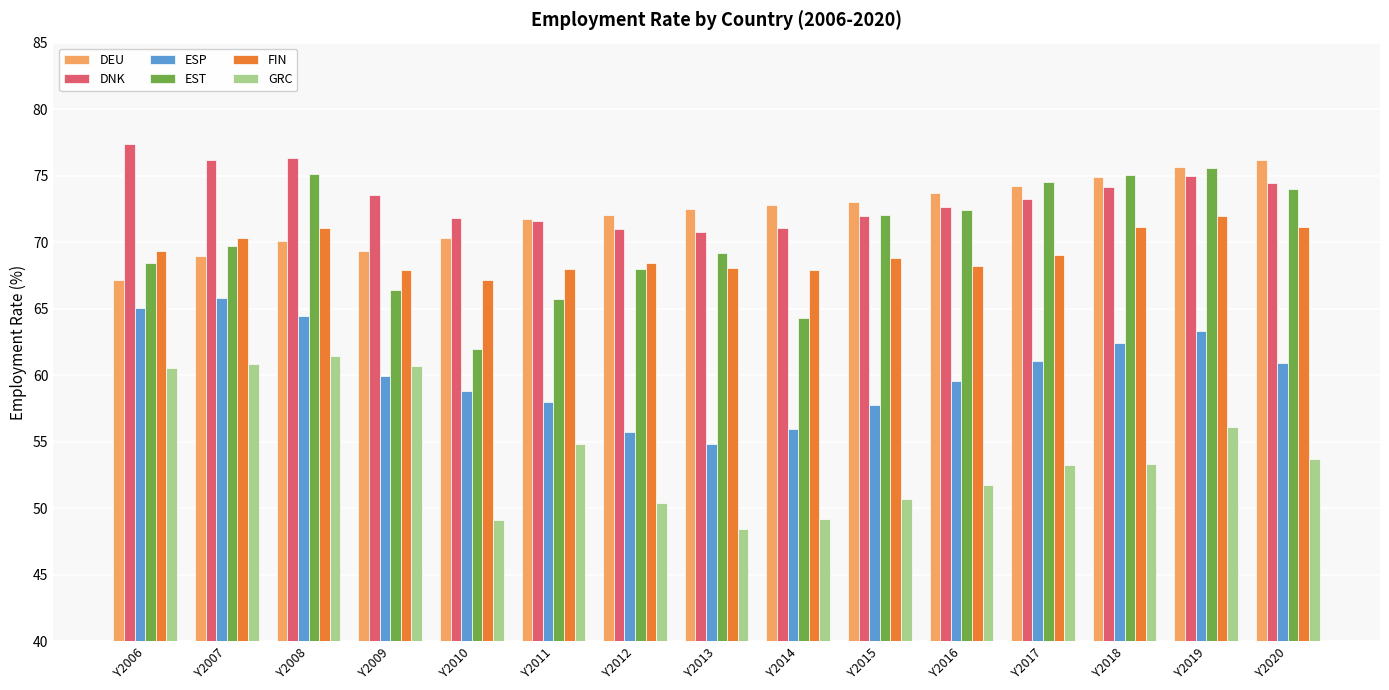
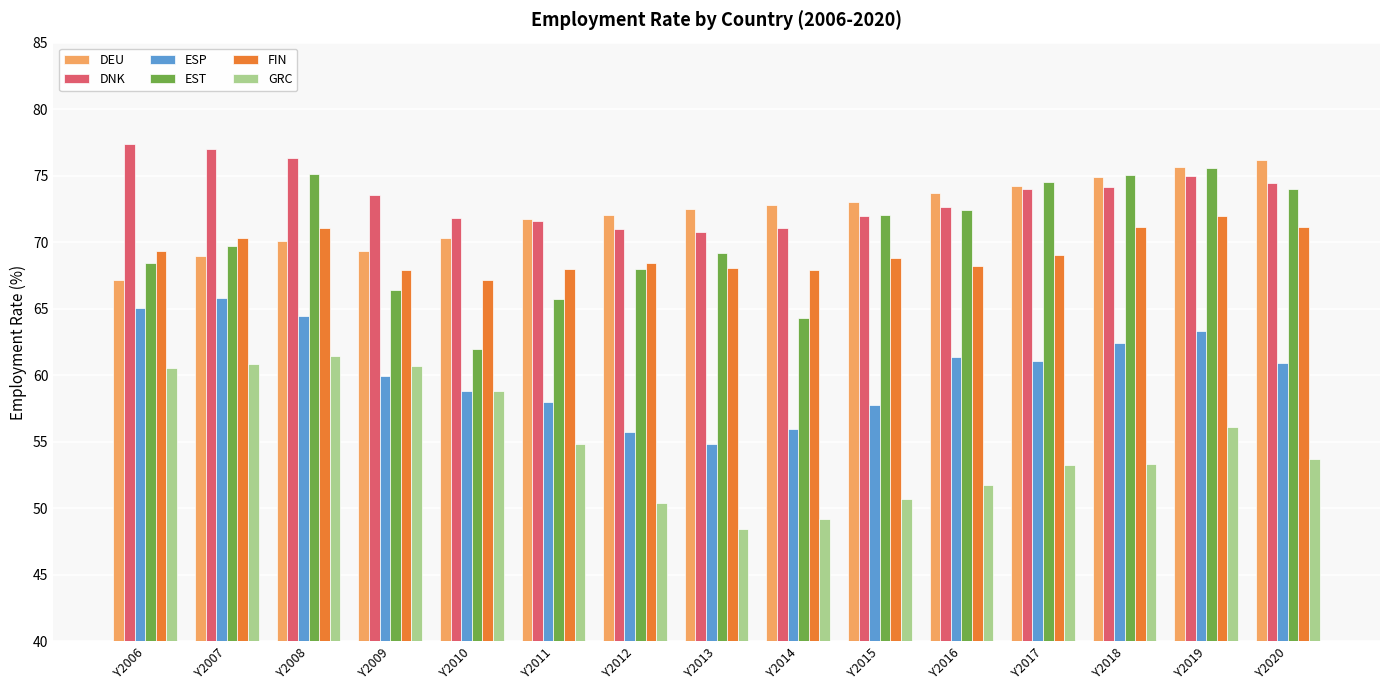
  {
    "DEU": {
      "Y2006": 67.2,
      "Y2007": 69.0,
      "Y2008": 70.1,
      "Y2009": 69.4,
      "Y2010": 70.3,
      "Y2011": 71.8,
      "Y2012": 72.1,
      "Y2013": 72.5,
      "Y2014": 72.8,
      "Y2015": 73.0,
      "Y2016": 73.7,
      "Y2017": 74.3,
      "Y2018": 74.9,
      "Y2019": 75.7,
      "Y2020": 76.2
    },
    "DNK": {
      "Y2006": 77.4,
-     "Y2007": 76.2,
+     "Y2007": 77.0,
      "Y2008": 76.3,
      "Y2009": 73.5,
      "Y2010": 71.8,
      "Y2011": 71.6,
      "Y2012": 71.0,
      "Y2013": 70.8,
      "Y2014": 71.1,
      "Y2015": 72.0,
      "Y2016": 72.7,
-     "Y2017": 73.2,
+     "Y2017": 74.0,
      "Y2018": 74.1,
      "Y2019": 75.0,
      "Y2020": 74.4
    },
    "ESP": {
      "Y2006": 65.0,
      "Y2007": 65.8,
      "Y2008": 64.5,
      "Y2009": 60.0,
      "Y2010": 58.9,
      "Y2011": 58.0,
      "Y2012": 55.8,
      "Y2013": 54.8,
      "Y2014": 56.0,
      "Y2015": 57.8,
-     "Y2016": 59.6,
+     "Y2016": 61.4,
      "Y2017": 61.1,
      "Y2018": 62.4,
      "Y2019": 63.3,
      "Y2020": 61.0
    },
    "EST": {
      "Y2006": 68.4,
      "Y2007": 69.7,
      "Y2008": 75.1,
      "Y2009": 66.4,
      "Y2010": 62.0,
      "Y2011": 65.7,
      "Y2012": 68.0,
      "Y2013": 69.2,
      "Y2014": 64.3,
      "Y2015": 72.1,
      "Y2016": 72.4,
      "Y2017": 74.5,
      "Y2018": 75.1,
      "Y2019": 75.6,
      "Y2020": 74.0
    },
    "FIN": {
      "Y2006": 69.4,
      "Y2007": 70.3,
      "Y2008": 71.1,
      "Y2009": 67.9,
      "Y2010": 67.2,
      "Y2011": 68.0,
      "Y2012": 68.5,
      "Y2013": 68.1,
      "Y2014": 68.0,
      "Y2015": 68.8,
      "Y2016": 68.2,
      "Y2017": 69.1,
      "Y2018": 71.2,
      "Y2019": 72.0,
      "Y2020": 71.2
    },
    "GRC": {
      "Y2006": 60.6,
      "Y2007": 60.9,
      "Y2008": 61.4,
      "Y2009": 60.7,
-     "Y2010": 49.1,
+     "Y2010": 58.9,
      "Y2011": 54.9,
      "Y2012": 50.4,
      "Y2013": 48.5,
      "Y2014": 49.2,
      "Y2015": 50.7,
      "Y2016": 51.8,
      "Y2017": 53.2,
      "Y2018": 53.3,
      "Y2019": 56.1,
      "Y2020": 53.7
    }
  }
